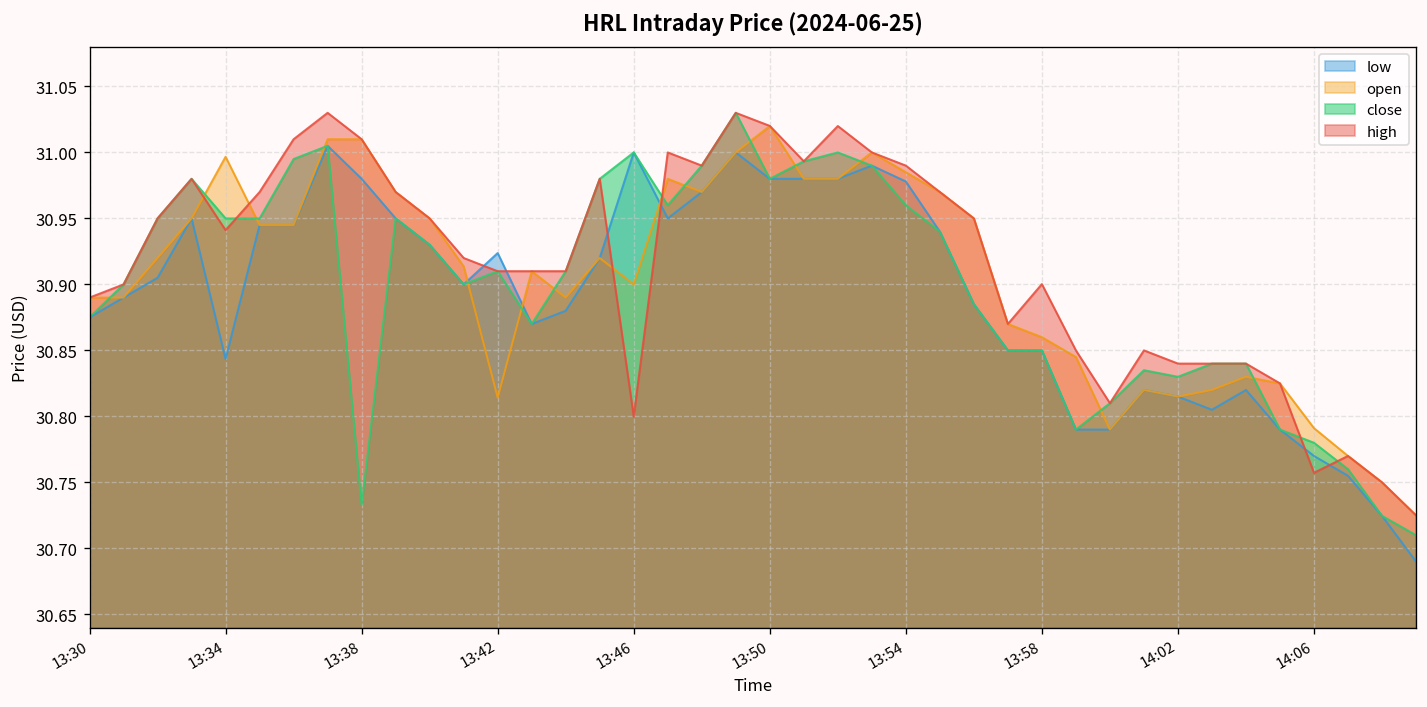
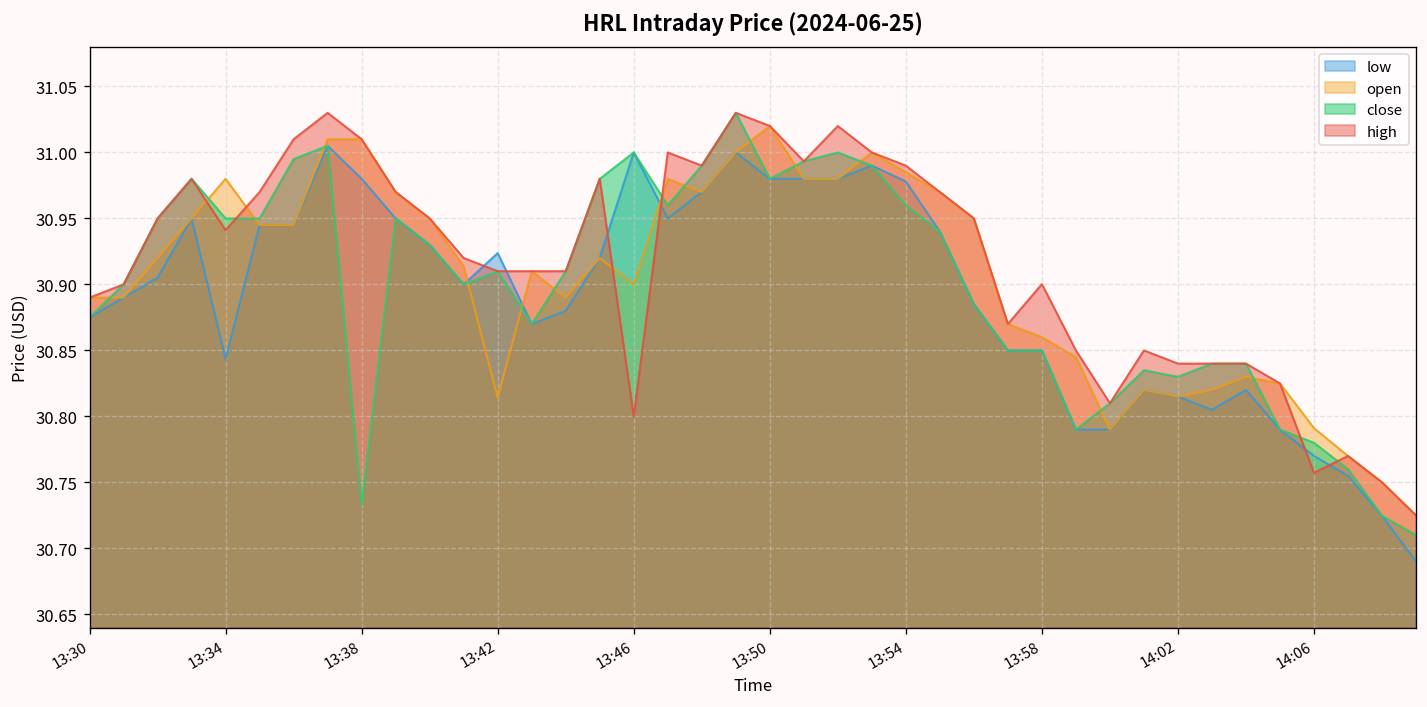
  {
    "low": {
      "13:34": 30.843,
      "13:38": 30.980,
      "13:42": 30.924,
      "13:54": 30.978,
      "14:06": 30.770
    },
    "open": {
-     "13:34": 30.997,
+     "13:34": 30.980,
      "13:42": 30.814,
      "13:46": 30.900,
      "13:54": 30.985,
      "13:58": 30.860,
      "14:06": 30.791
    },
    "close": {
      "13:34": 30.950,
      "13:38": 30.733,
      "13:54": 30.960,
      "14:02": 30.830,
      "14:06": 30.780
    },
    "high": {
      "13:34": 30.941,
      "13:46": 30.800,
      "13:54": 30.990,
      "13:58": 30.900,
      "14:02": 30.840,
      "14:06": 30.757
    }
  }
